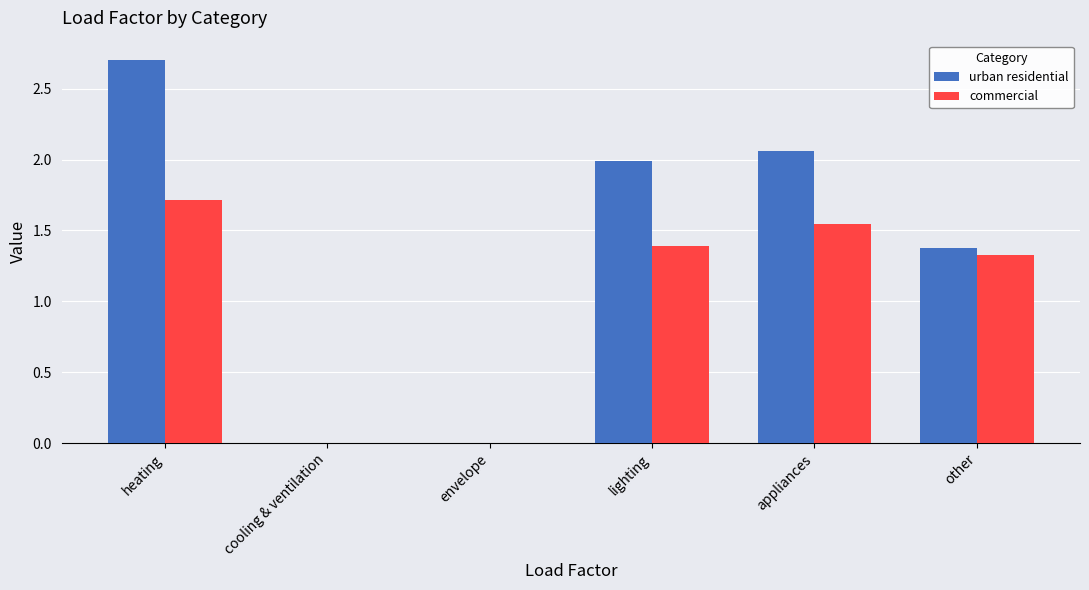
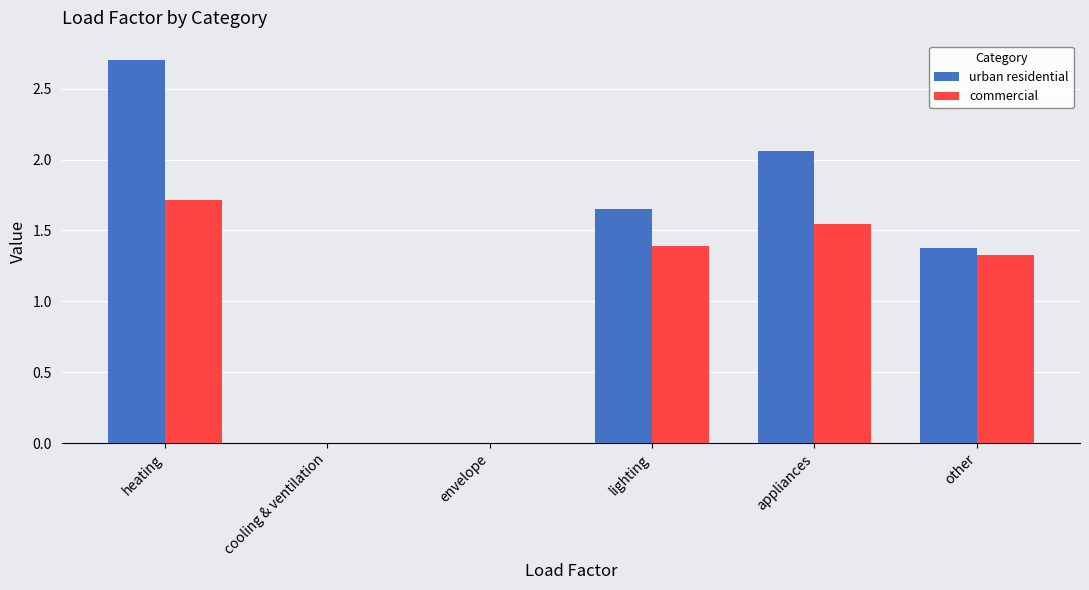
  {
    "urban residential": {
      "heating": 2.70,
      "cooling & ventilation": 0.00,
      "envelope": 0.00,
-     "lighting": 1.99,
+     "lighting": 1.65,
      "appliances": 2.06,
      "other": 1.37
    },
    "commercial": {
      "heating": 1.72,
      "cooling & ventilation": 0.00,
      "envelope": 0.00,
      "lighting": 1.39,
      "appliances": 1.55,
      "other": 1.33
    }
  }
